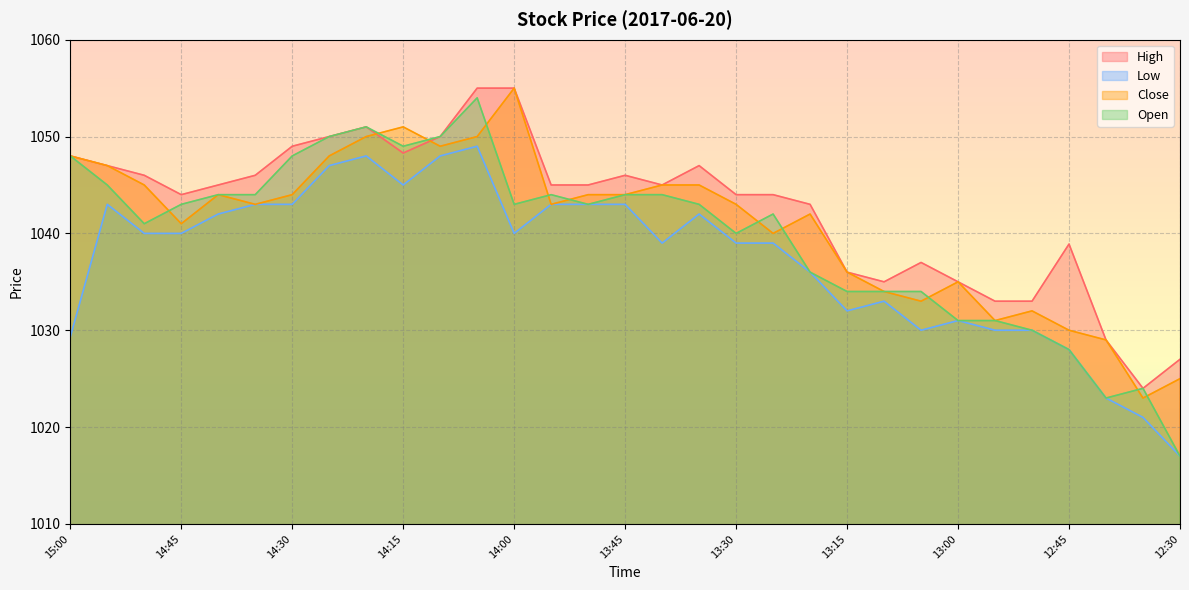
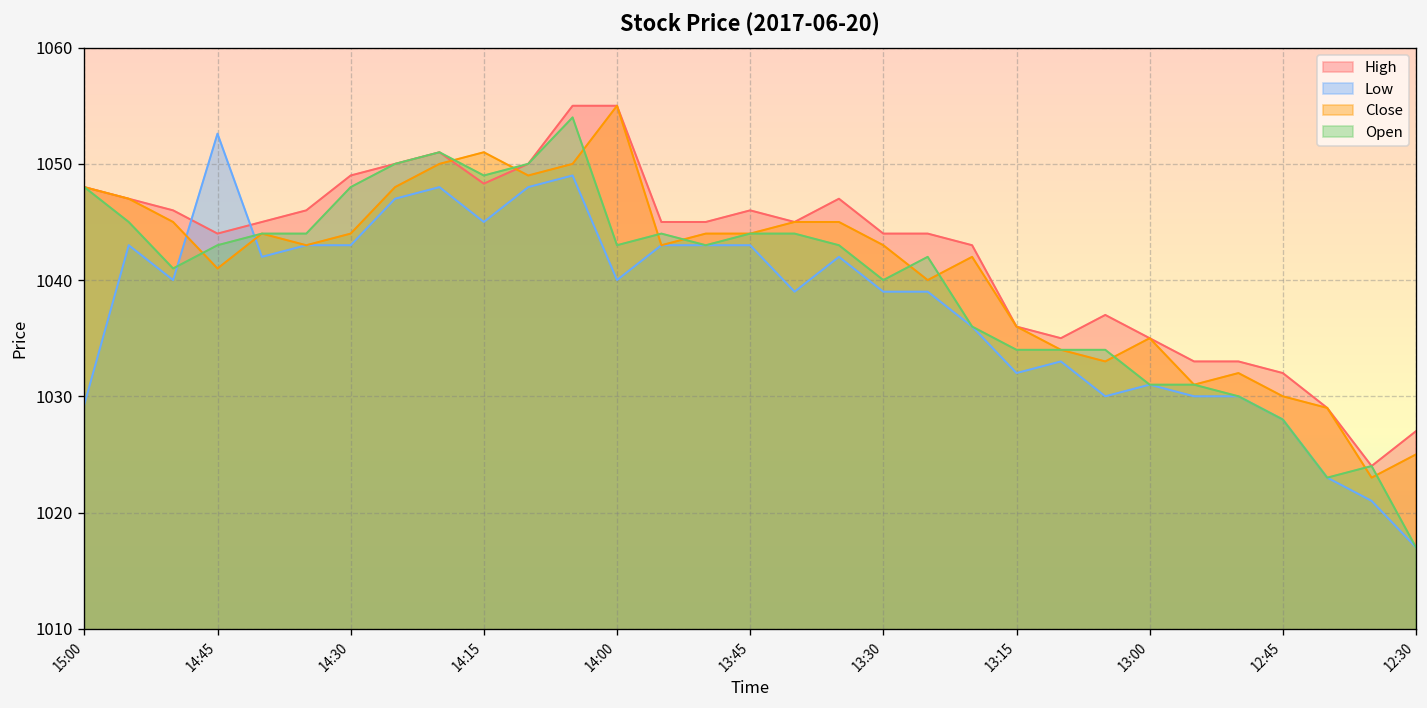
  {
    "High": {
      "14:45": 1044,
      "14:30": 1049,
      "14:15": 1048,
      "13:45": 1046,
      "13:30": 1044,
-     "12:45": 1039,
+     "12:45": 1032,
      "12:30": 1027
    },
    "Low": {
      "15:00": 1029,
-     "14:45": 1040,
+     "14:45": 1053,
      "14:30": 1043,
      "14:15": 1045,
      "14:00": 1040,
      "13:45": 1043,
      "13:30": 1039,
      "13:15": 1032
    },
    "Close": {
      "14:45": 1041,
      "14:30": 1044,
      "14:15": 1051,
      "13:30": 1043,
      "12:45": 1030,
      "12:30": 1025
    },
    "Open": {
      "14:45": 1043,
      "14:30": 1048,
      "14:15": 1049,
      "14:00": 1043,
      "13:30": 1040,
      "13:15": 1034
    }
  }
